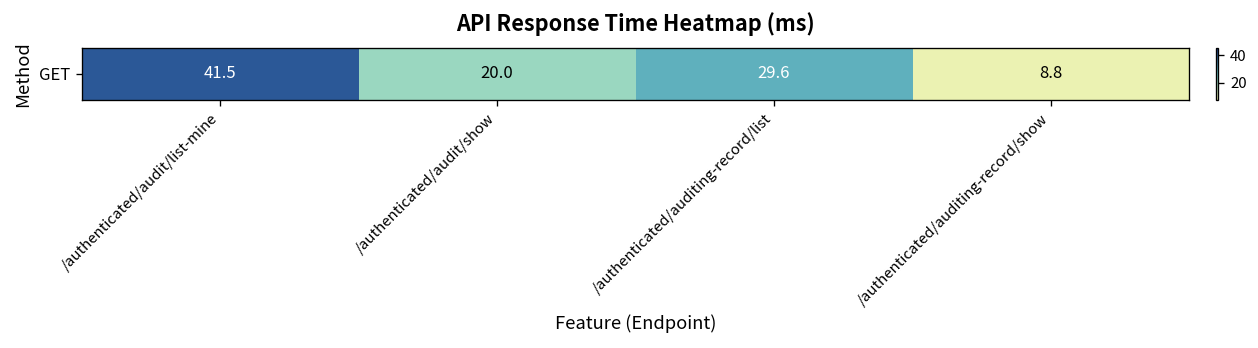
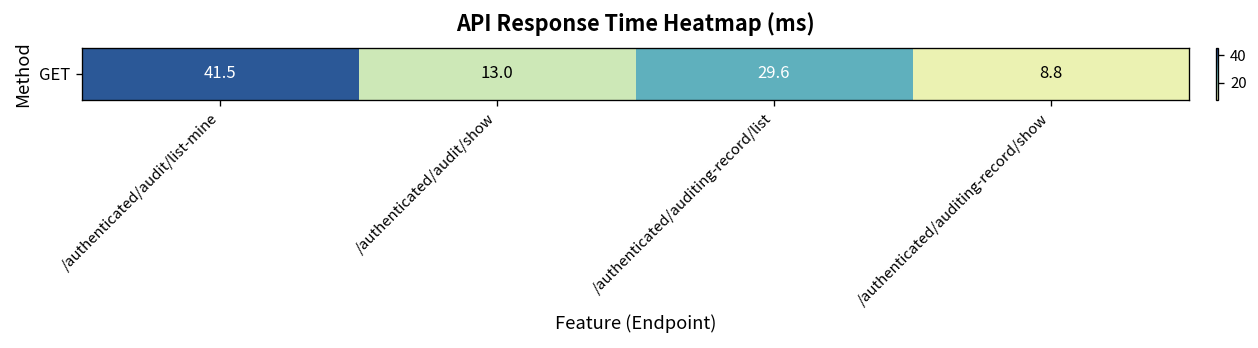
  {
    "GET": {
      "/authenticated/audit/list-mine": 41.5,
-     "/authenticated/audit/show": 20.0,
+     "/authenticated/audit/show": 13.0,
      "/authenticated/auditing-record/list": 29.6,
      "/authenticated/auditing-record/show": 8.8
    }
  }
